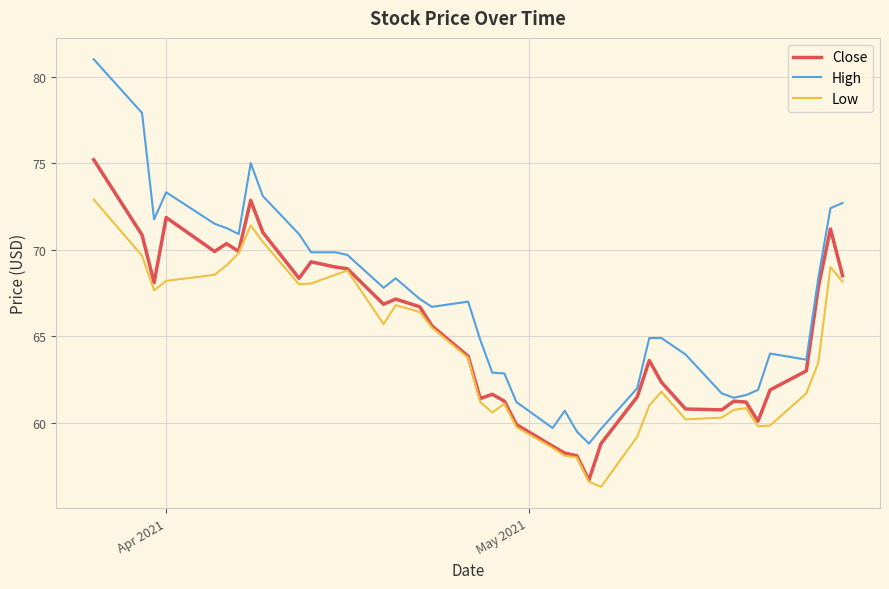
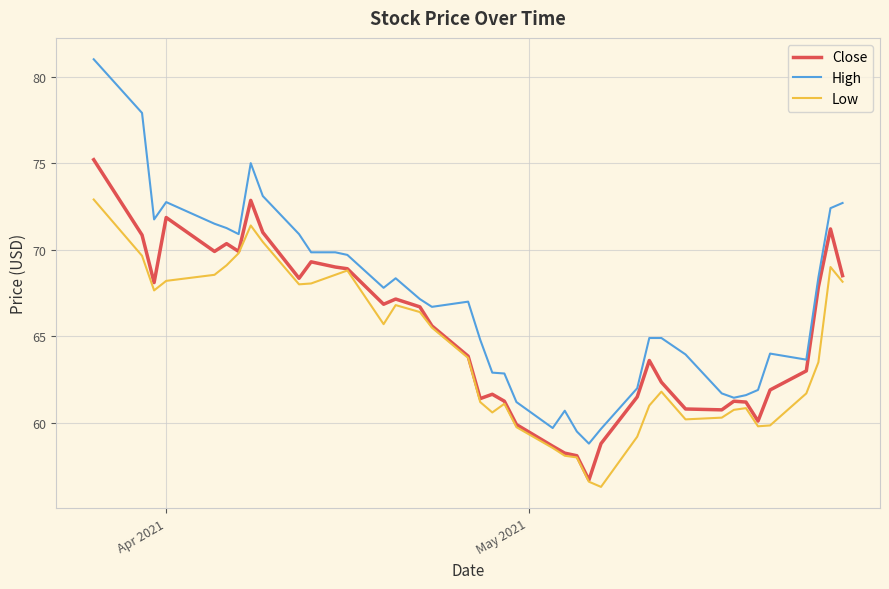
  {
    "Close": {
      "Apr 2021": 71.9
    },
    "High": {
-     "Apr 2021": 73.3
+     "Apr 2021": 72.8
    },
    "Low": {
      "Apr 2021": 68.2
    }
  }
